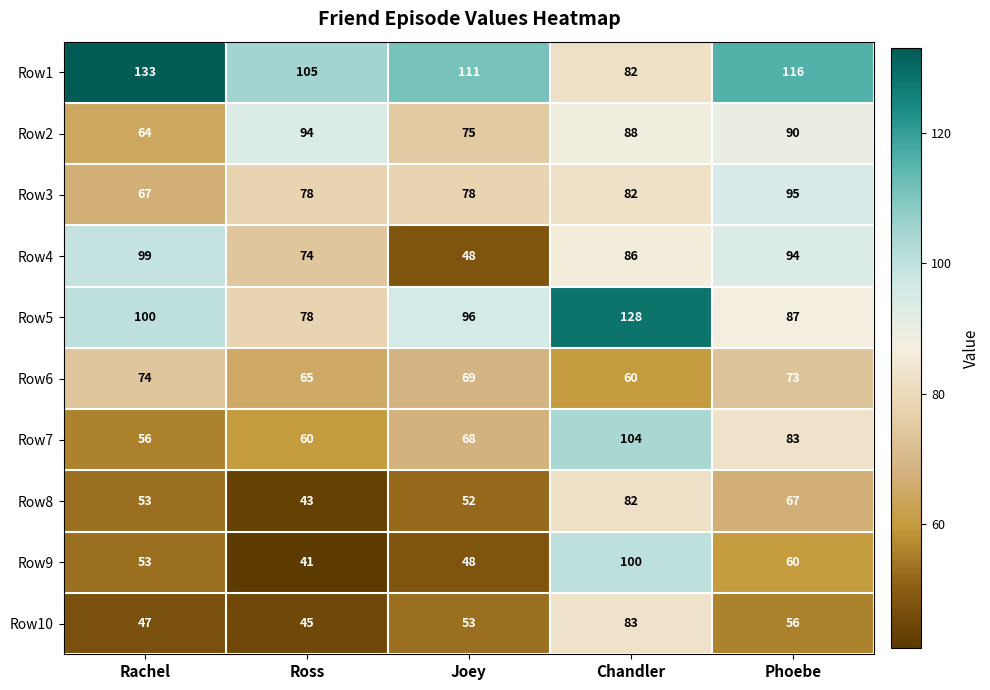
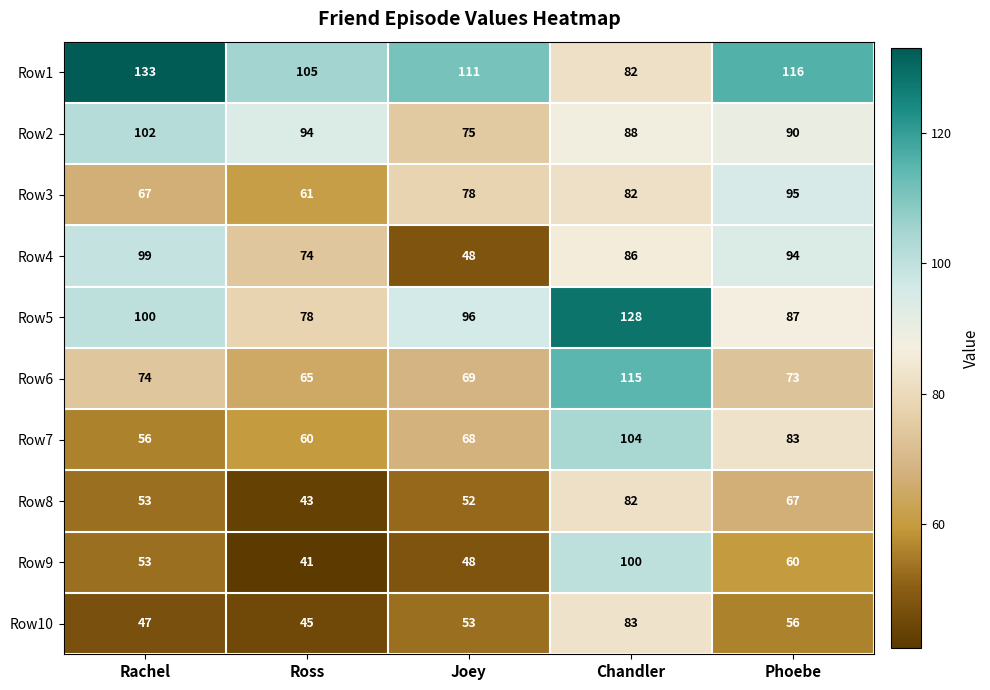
  {
    "Row1": {
      "Rachel": 133,
      "Ross": 105,
      "Joey": 111,
      "Chandler": 82,
      "Phoebe": 116
    },
    "Row2": {
-     "Rachel": 64,
+     "Rachel": 102,
      "Ross": 94,
      "Joey": 75,
      "Chandler": 88,
      "Phoebe": 90
    },
    "Row3": {
      "Rachel": 67,
-     "Ross": 78,
+     "Ross": 61,
      "Joey": 78,
      "Chandler": 82,
      "Phoebe": 95
    },
    "Row4": {
      "Rachel": 99,
      "Ross": 74,
      "Joey": 48,
      "Chandler": 86,
      "Phoebe": 94
    },
    "Row5": {
      "Rachel": 100,
      "Ross": 78,
      "Joey": 96,
      "Chandler": 128,
      "Phoebe": 87
    },
    "Row6": {
      "Rachel": 74,
      "Ross": 65,
      "Joey": 69,
-     "Chandler": 60,
+     "Chandler": 115,
      "Phoebe": 73
    },
    "Row7": {
      "Rachel": 56,
      "Ross": 60,
      "Joey": 68,
      "Chandler": 104,
      "Phoebe": 83
    },
    "Row8": {
      "Rachel": 53,
      "Ross": 43,
      "Joey": 52,
      "Chandler": 82,
      "Phoebe": 67
    },
    "Row9": {
      "Rachel": 53,
      "Ross": 41,
      "Joey": 48,
      "Chandler": 100,
      "Phoebe": 60
    },
    "Row10": {
      "Rachel": 47,
      "Ross": 45,
      "Joey": 53,
      "Chandler": 83,
      "Phoebe": 56
    }
  }
